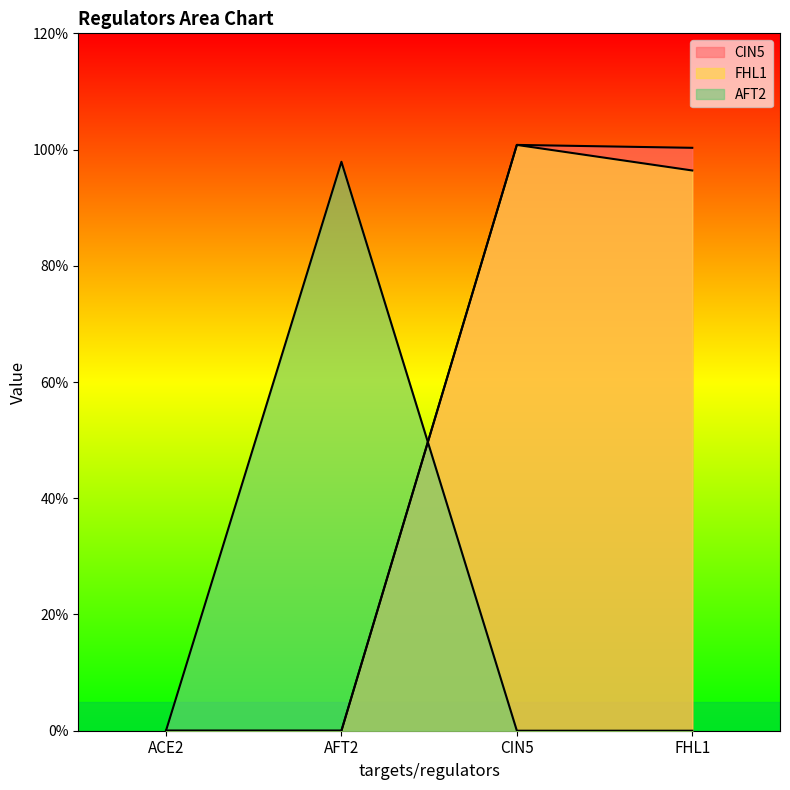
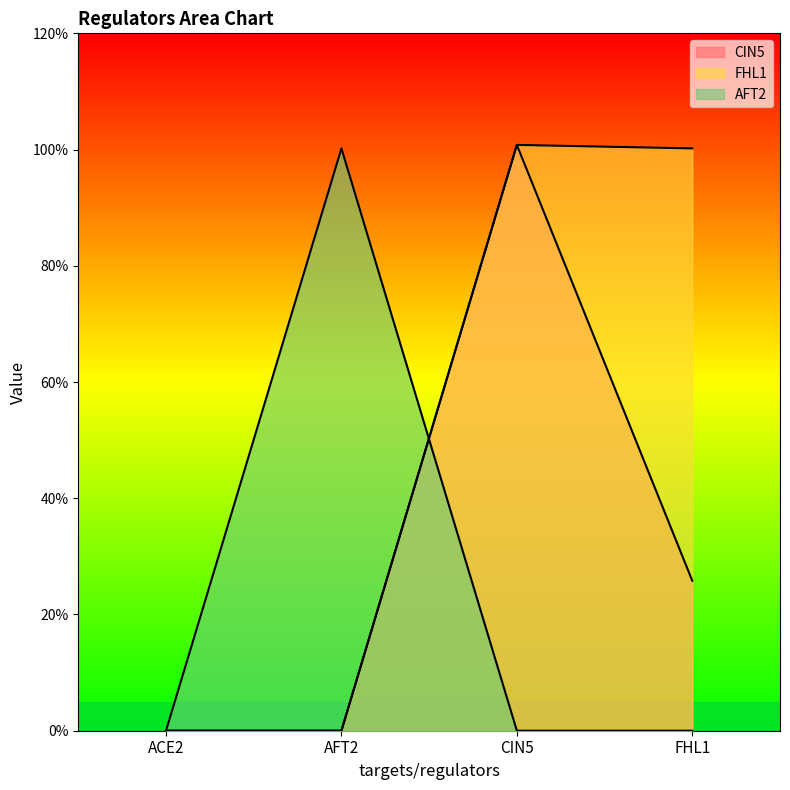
  {
    "CIN5": {
-     "FHL1": "100%"
+     "FHL1": "26%"
    },
    "FHL1": {
-     "FHL1": "96%"
+     "FHL1": "100%"
    },
    "AFT2": {
-     "AFT2": "98%"
+     "AFT2": "100%"
    }
  }
